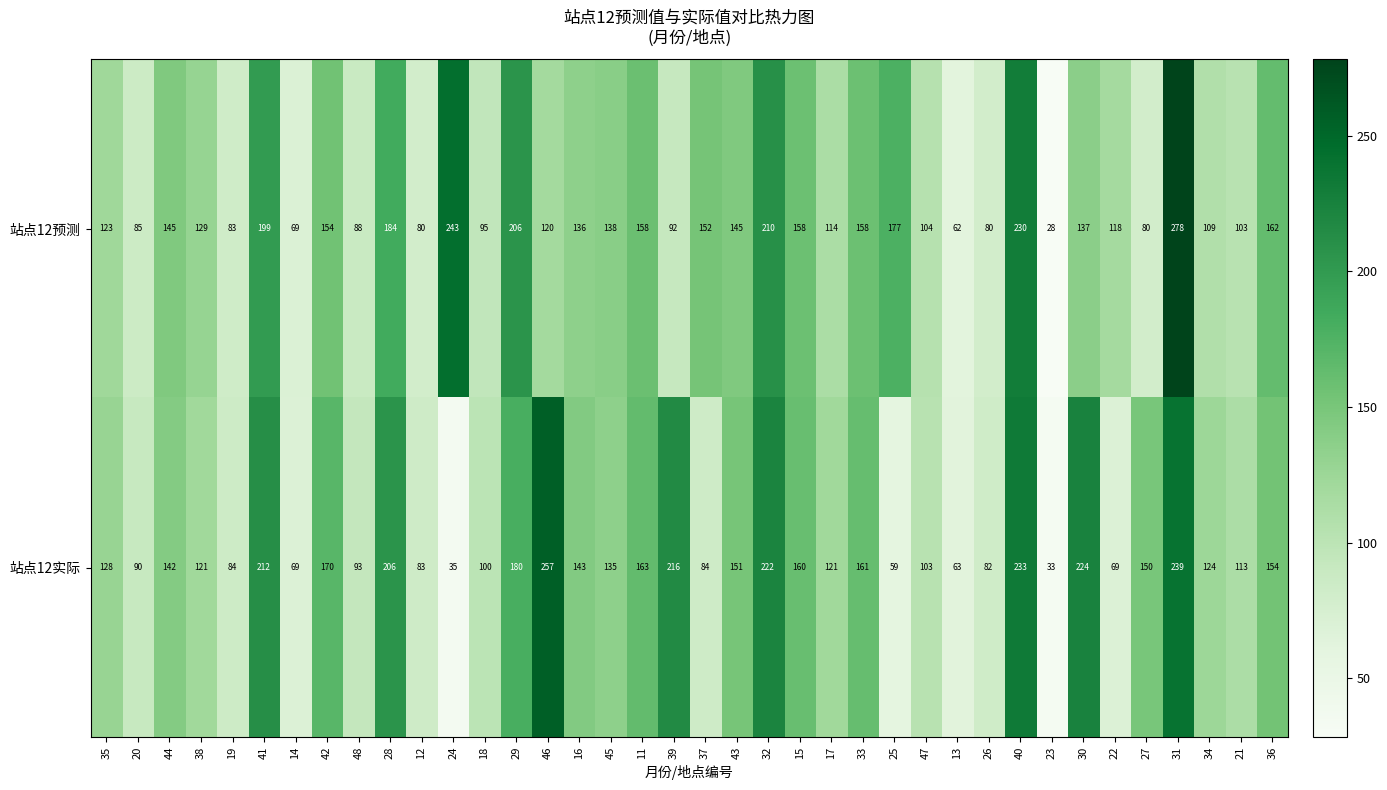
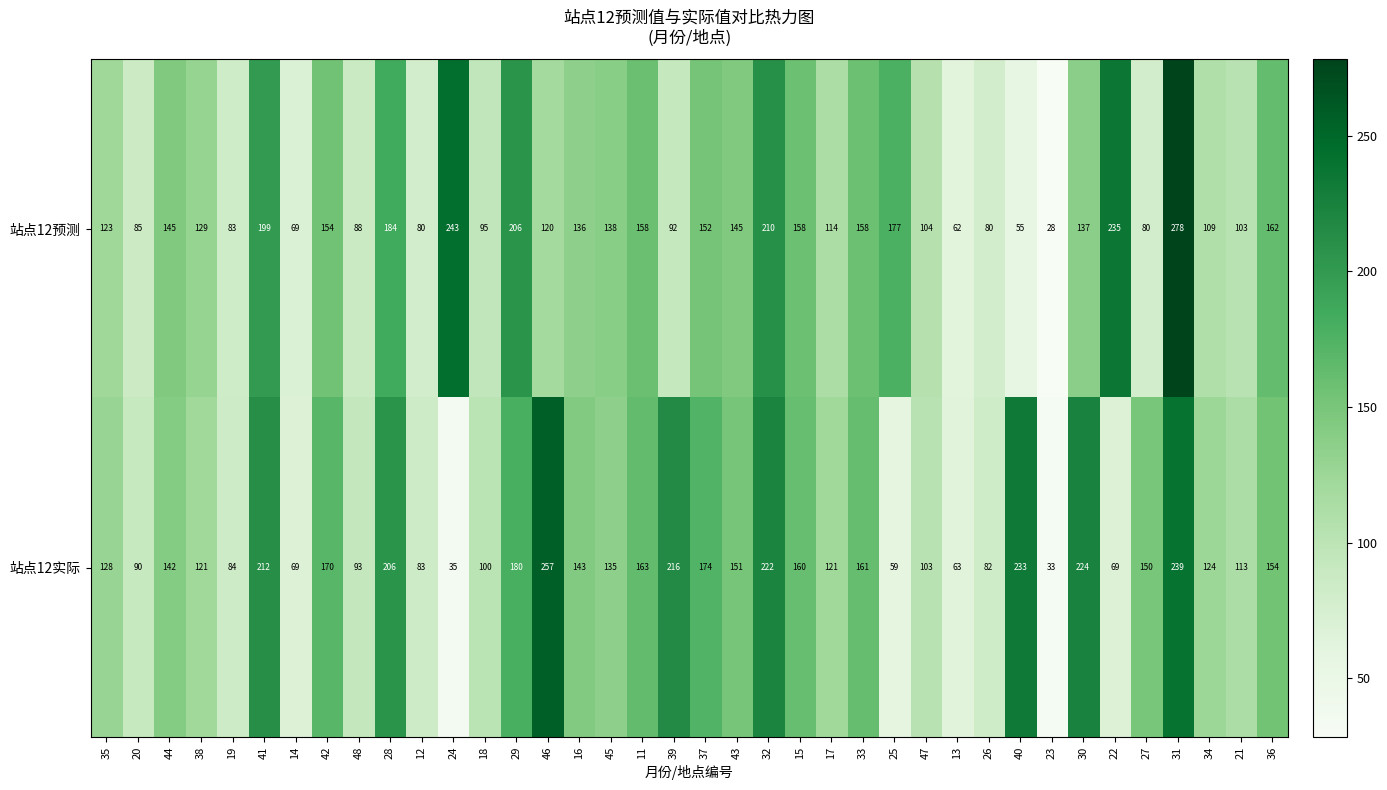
  {
    "站点12预测": {
      "35": 123,
      "20": 85,
      "44": 145,
      "38": 129,
      "19": 83,
      "41": 199,
      "14": 69,
      "42": 154,
      "48": 88,
      "28": 184,
      "12": 80,
      "24": 243,
      "18": 95,
      "29": 206,
      "46": 120,
      "16": 136,
      "45": 138,
      "11": 158,
      "39": 92,
      "37": 152,
      "43": 145,
      "32": 210,
      "15": 158,
      "17": 114,
      "33": 158,
      "25": 177,
      "47": 104,
      "13": 62,
      "26": 80,
-     "40": 230,
+     "40": 55,
      "23": 28,
      "30": 137,
-     "22": 118,
+     "22": 235,
      "27": 80,
      "31": 278,
      "34": 109,
      "21": 103,
      "36": 162
    },
    "站点12实际": {
      "35": 128,
      "20": 90,
      "44": 142,
      "38": 121,
      "19": 84,
      "41": 212,
      "14": 69,
      "42": 170,
      "48": 93,
      "28": 206,
      "12": 83,
      "24": 35,
      "18": 100,
      "29": 180,
      "46": 257,
      "16": 143,
      "45": 135,
      "11": 163,
      "39": 216,
-     "37": 84,
+     "37": 174,
      "43": 151,
      "32": 222,
      "15": 160,
      "17": 121,
      "33": 161,
      "25": 59,
      "47": 103,
      "13": 63,
      "26": 82,
      "40": 233,
      "23": 33,
      "30": 224,
      "22": 69,
      "27": 150,
      "31": 239,
      "34": 124,
      "21": 113,
      "36": 154
    }
  }
